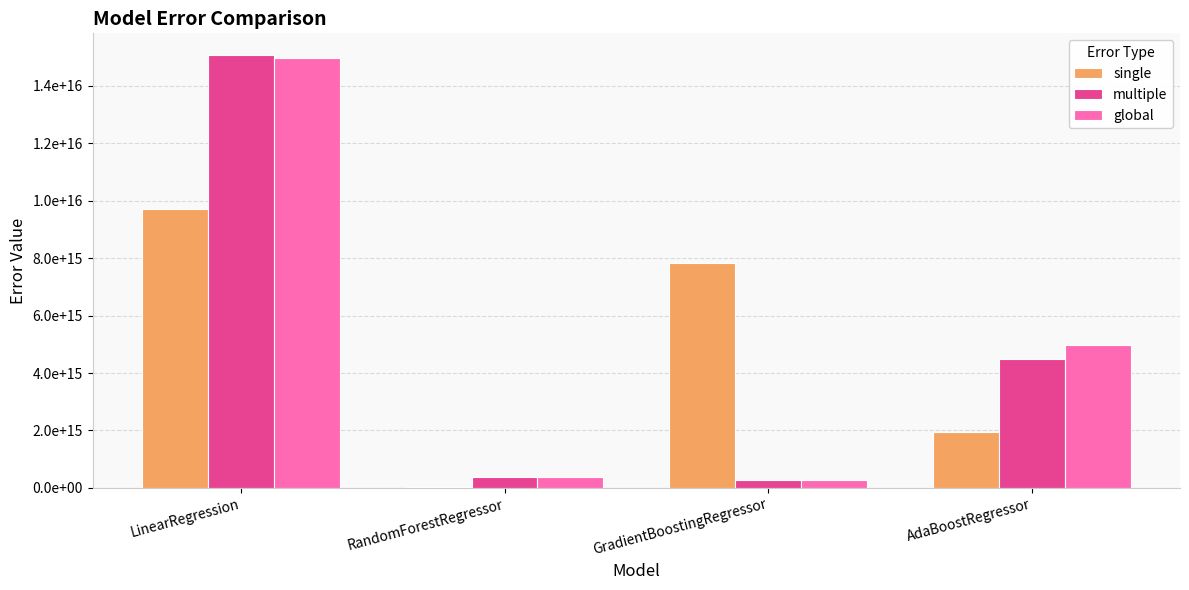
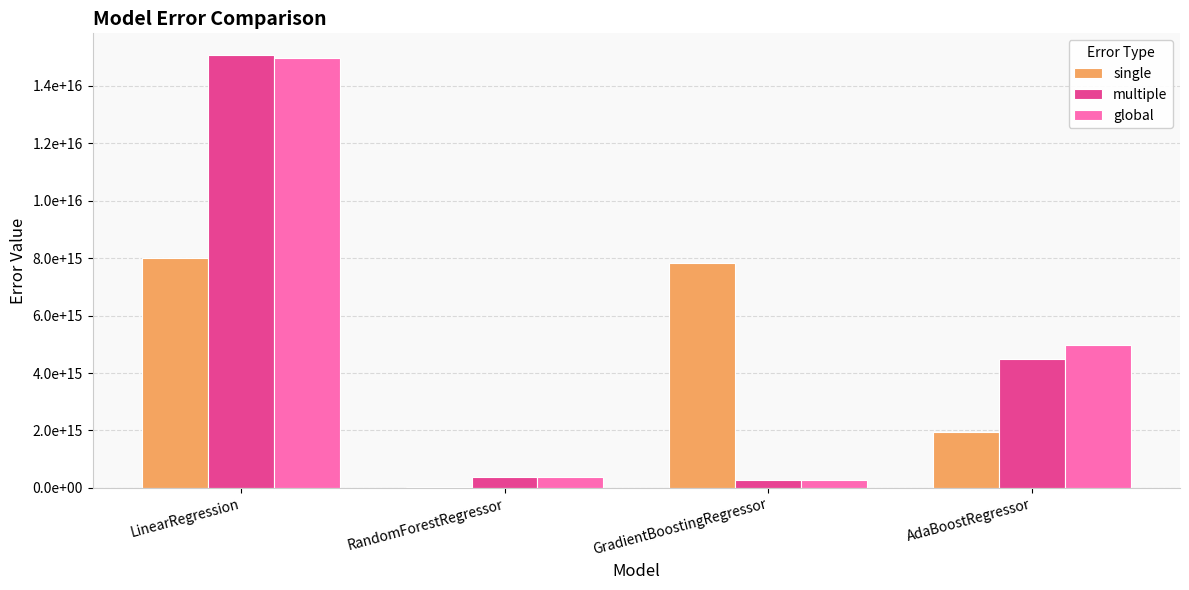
  {
    "single": {
-     "LinearRegression": 9700000000000000,
+     "LinearRegression": 8000000000000000,
      "GradientBoostingRegressor": 7800000000000000,
      "AdaBoostRegressor": 2000000000000000
    }
  }
